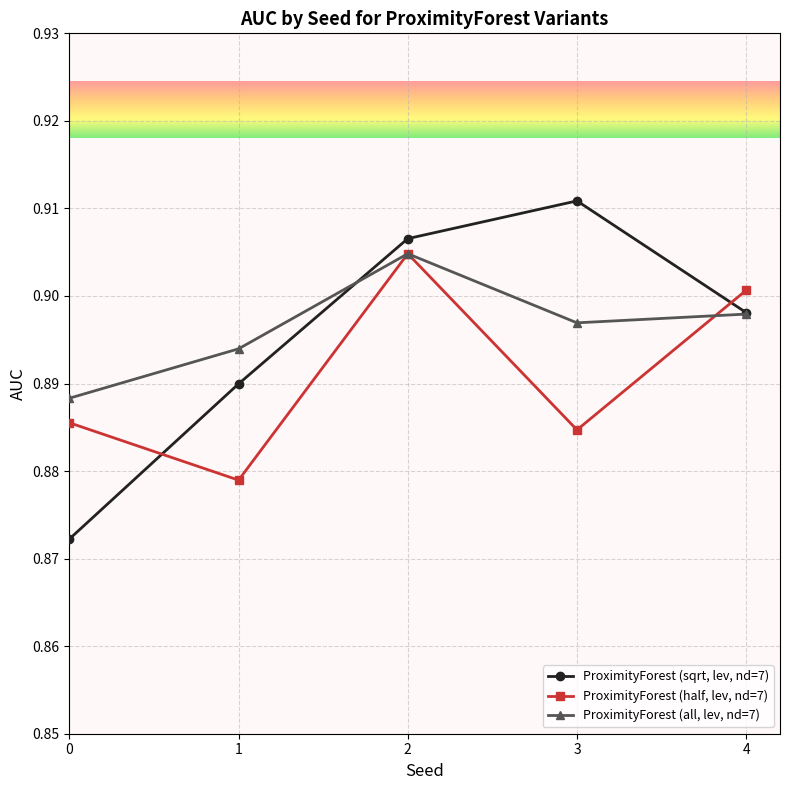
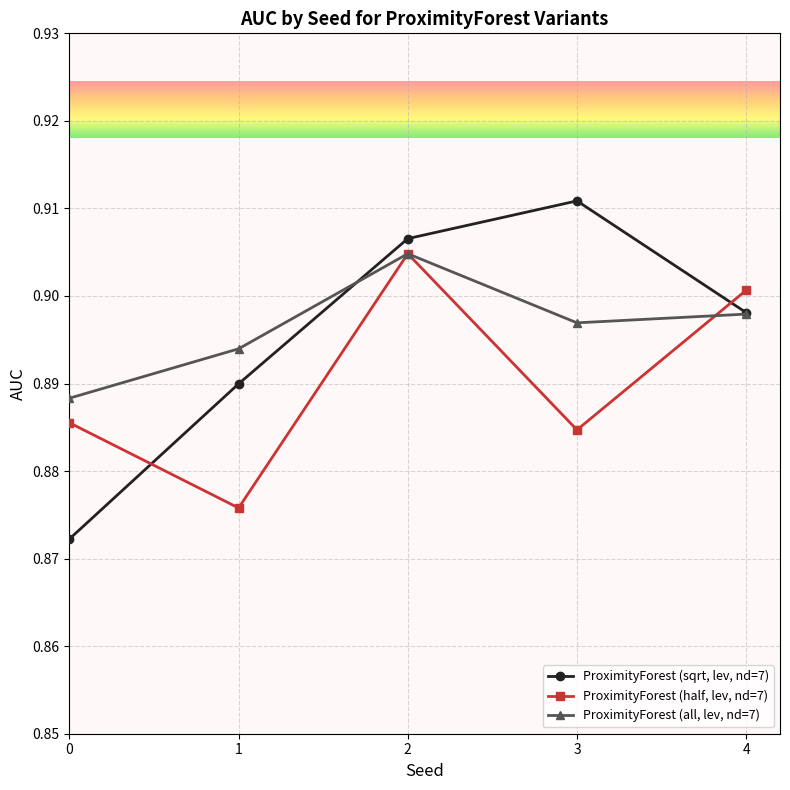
  {
    "ProximityForest (sqrt, lev, nd=7)": {
      "0": 0.872,
      "1": 0.890,
      "2": 0.907,
      "3": 0.911
    },
    "ProximityForest (half, lev, nd=7)": {
      "0": 0.886,
-     "1": 0.879,
+     "1": 0.876,
      "3": 0.885,
      "4": 0.901
    },
    "ProximityForest (all, lev, nd=7)": {
      "0": 0.888,
      "1": 0.894,
      "3": 0.897
    }
  }
